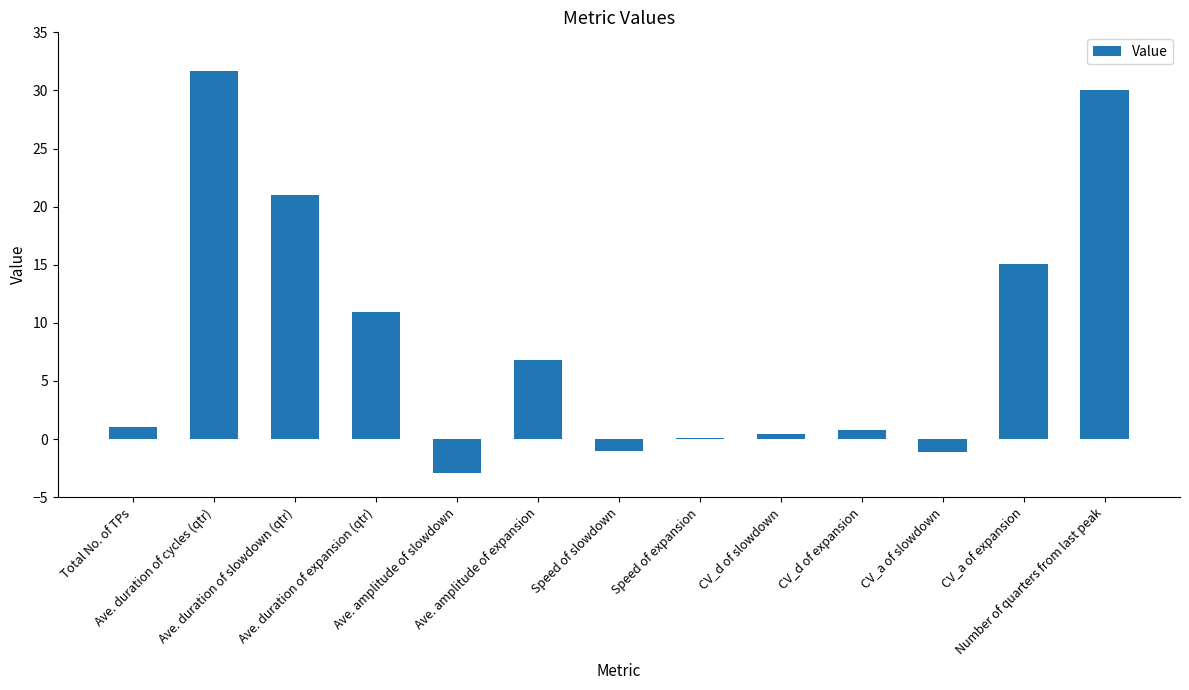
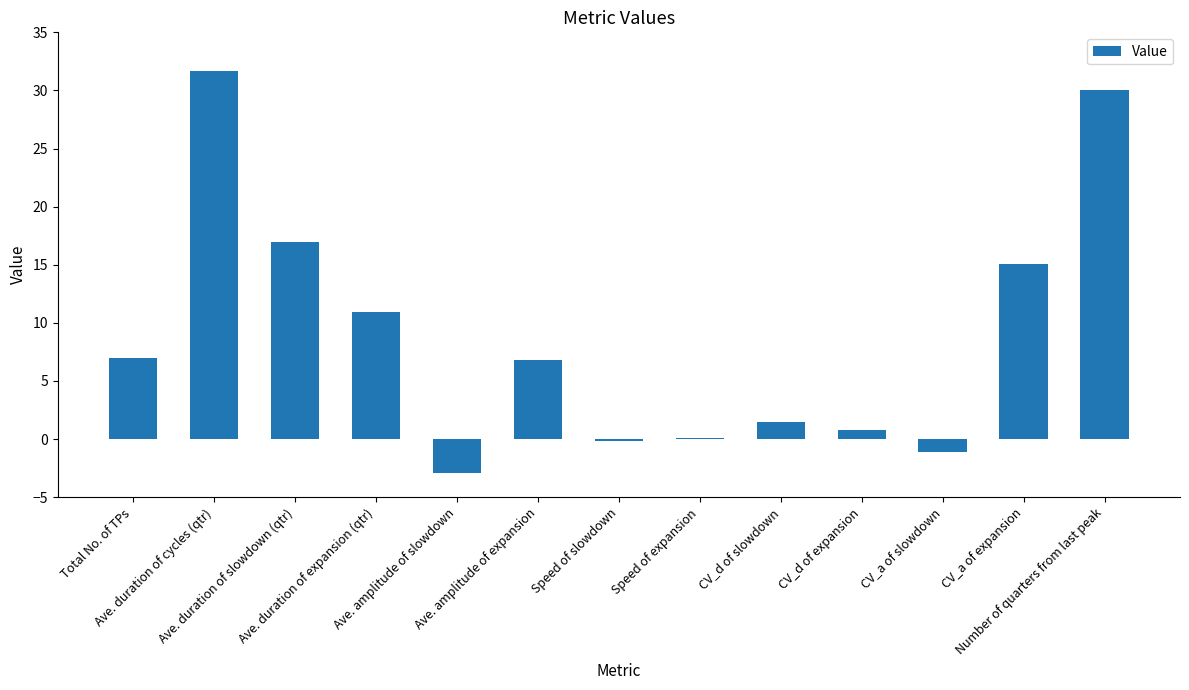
  {
-   "Total No. of TPs": 1,
+   "Total No. of TPs": 7,
    "Ave. duration of cycles (qtr)": 31.7,
-   "Ave. duration of slowdown (qtr)": 21,
+   "Ave. duration of slowdown (qtr)": 17,
    "Ave. duration of expansion (qtr)": 10.9,
    "Ave. amplitude of slowdown": -2.9,
    "Ave. amplitude of expansion": 6.8,
-   "Speed of slowdown": -1.0,
-   "CV_d of slowdown": 0.4,
+   "Speed of slowdown": -0.2,
+   "CV_d of slowdown": 1.4,
    "CV_d of expansion": 0.8,
    "CV_a of slowdown": -1.1,
    "CV_a of expansion": 15.1,
    "Number of quarters from last peak": 30.0
  }
